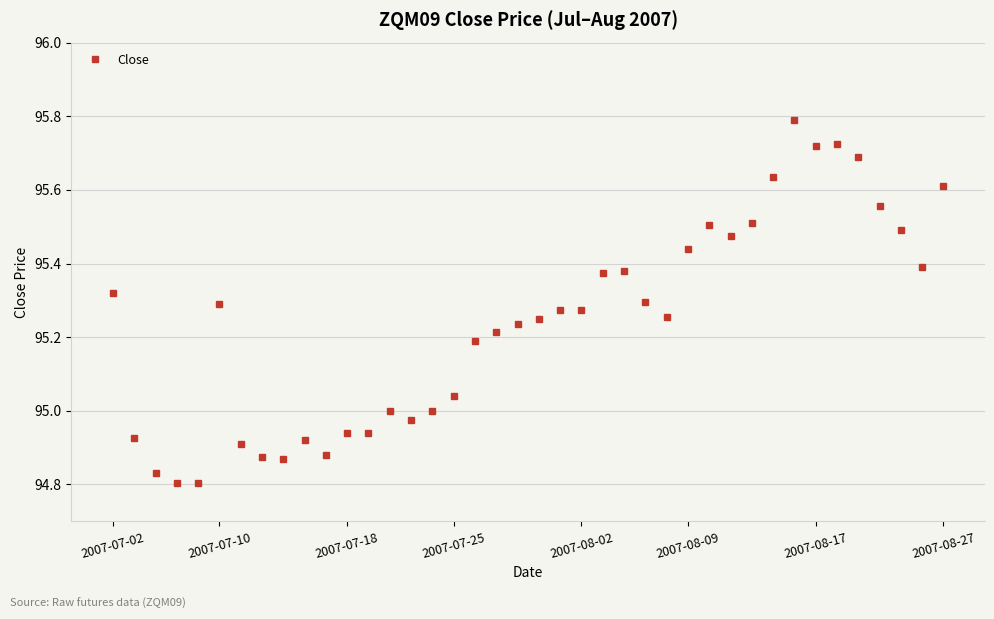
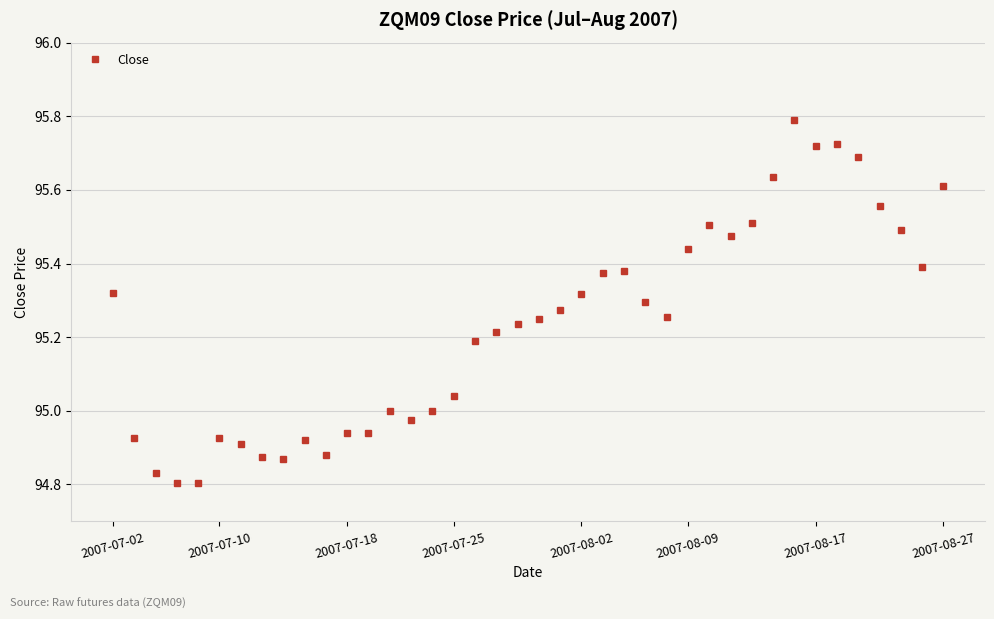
  {
    "2007-07-02": 95.32,
-   "2007-07-10": 95.29,
+   "2007-07-10": 94.93,
    "2007-07-18": 94.94,
    "2007-07-25": 95.04,
-   "2007-08-02": 95.28,
+   "2007-08-02": 95.32,
    "2007-08-09": 95.44,
    "2007-08-17": 95.72,
    "2007-08-27": 95.61
  }
